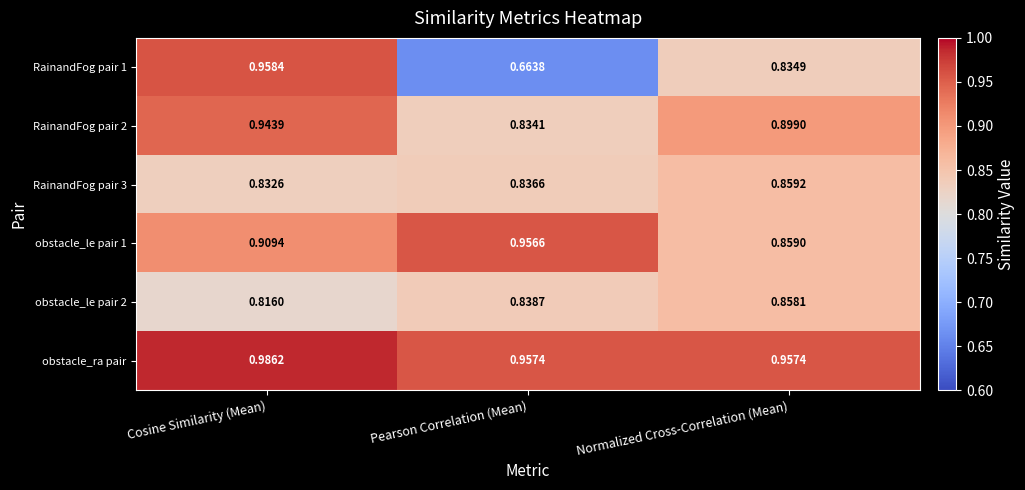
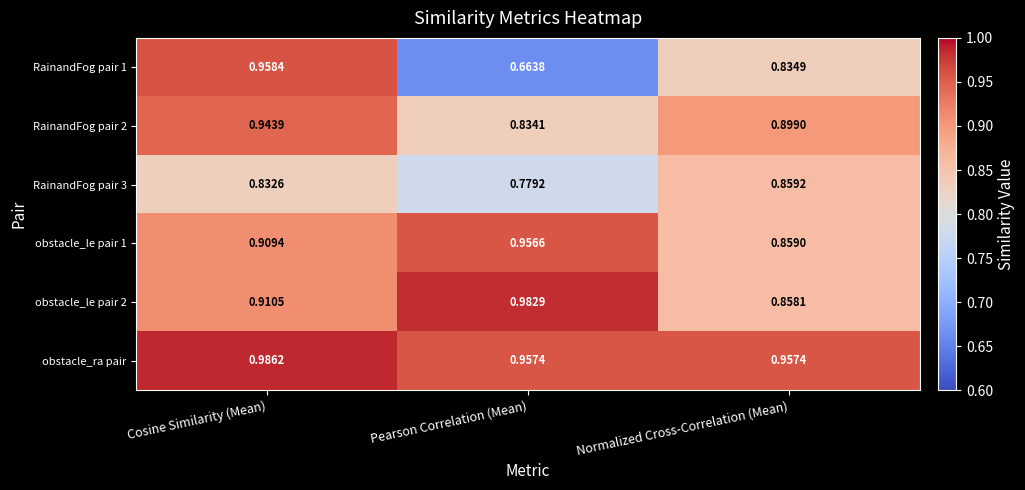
  {
    "RainandFog pair 1": {
      "Cosine Similarity (Mean)": 0.9584,
      "Pearson Correlation (Mean)": 0.6638,
      "Normalized Cross-Correlation (Mean)": 0.8349
    },
    "RainandFog pair 2": {
      "Cosine Similarity (Mean)": 0.9439,
      "Pearson Correlation (Mean)": 0.8341,
      "Normalized Cross-Correlation (Mean)": 0.8990
    },
    "RainandFog pair 3": {
      "Cosine Similarity (Mean)": 0.8326,
-     "Pearson Correlation (Mean)": 0.8366,
+     "Pearson Correlation (Mean)": 0.7792,
      "Normalized Cross-Correlation (Mean)": 0.8592
    },
    "obstacle_le pair 1": {
      "Cosine Similarity (Mean)": 0.9094,
      "Pearson Correlation (Mean)": 0.9566,
      "Normalized Cross-Correlation (Mean)": 0.8590
    },
    "obstacle_le pair 2": {
-     "Cosine Similarity (Mean)": 0.8160,
-     "Pearson Correlation (Mean)": 0.8387,
+     "Cosine Similarity (Mean)": 0.9105,
+     "Pearson Correlation (Mean)": 0.9829,
      "Normalized Cross-Correlation (Mean)": 0.8581
    },
    "obstacle_ra pair": {
      "Cosine Similarity (Mean)": 0.9862,
      "Pearson Correlation (Mean)": 0.9574,
      "Normalized Cross-Correlation (Mean)": 0.9574
    }
  }
